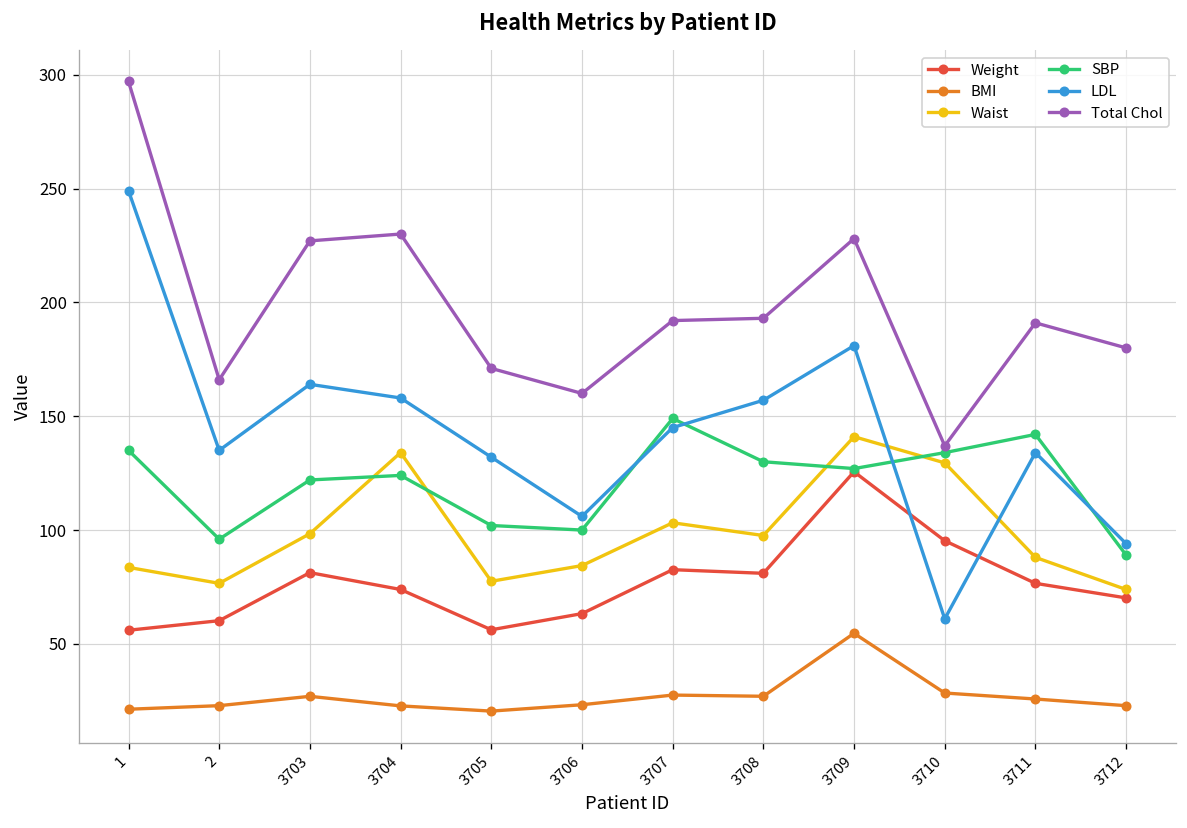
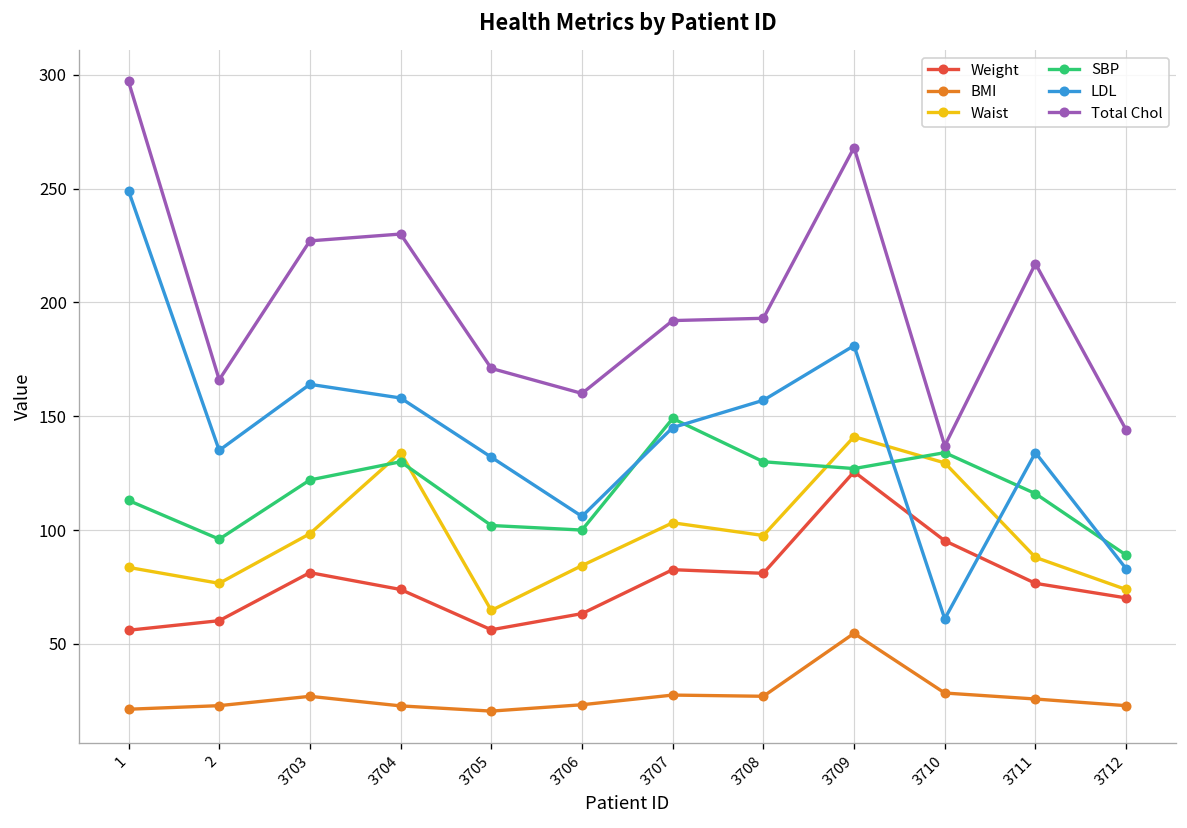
  {
    "Waist": {
      "1": 84,
      "2": 77,
      "3703": 98,
      "3704": 134,
-     "3705": 78,
+     "3705": 65,
      "3706": 84,
      "3707": 103,
      "3708": 98,
      "3709": 141,
      "3710": 130,
      "3711": 88,
      "3712": 74
    },
    "SBP": {
-     "1": 135,
+     "1": 113,
      "2": 96,
      "3703": 122,
-     "3704": 124,
+     "3704": 130,
      "3705": 102,
      "3706": 100,
      "3707": 149,
      "3708": 130,
      "3709": 127,
      "3710": 134,
-     "3711": 142,
+     "3711": 116,
      "3712": 89
    },
    "LDL": {
      "1": 249,
      "2": 135,
      "3703": 164,
      "3704": 158,
      "3705": 132,
      "3706": 106,
      "3707": 145,
      "3708": 157,
      "3709": 181,
      "3710": 61,
      "3711": 134,
-     "3712": 94
+     "3712": 83
    },
    "Total Chol": {
      "1": 297,
      "2": 166,
      "3703": 227,
      "3704": 230,
      "3705": 171,
      "3706": 160,
      "3707": 192,
      "3708": 193,
-     "3709": 228,
+     "3709": 268,
      "3710": 137,
-     "3711": 191,
-     "3712": 180
+     "3711": 217,
+     "3712": 144
    }
  }
